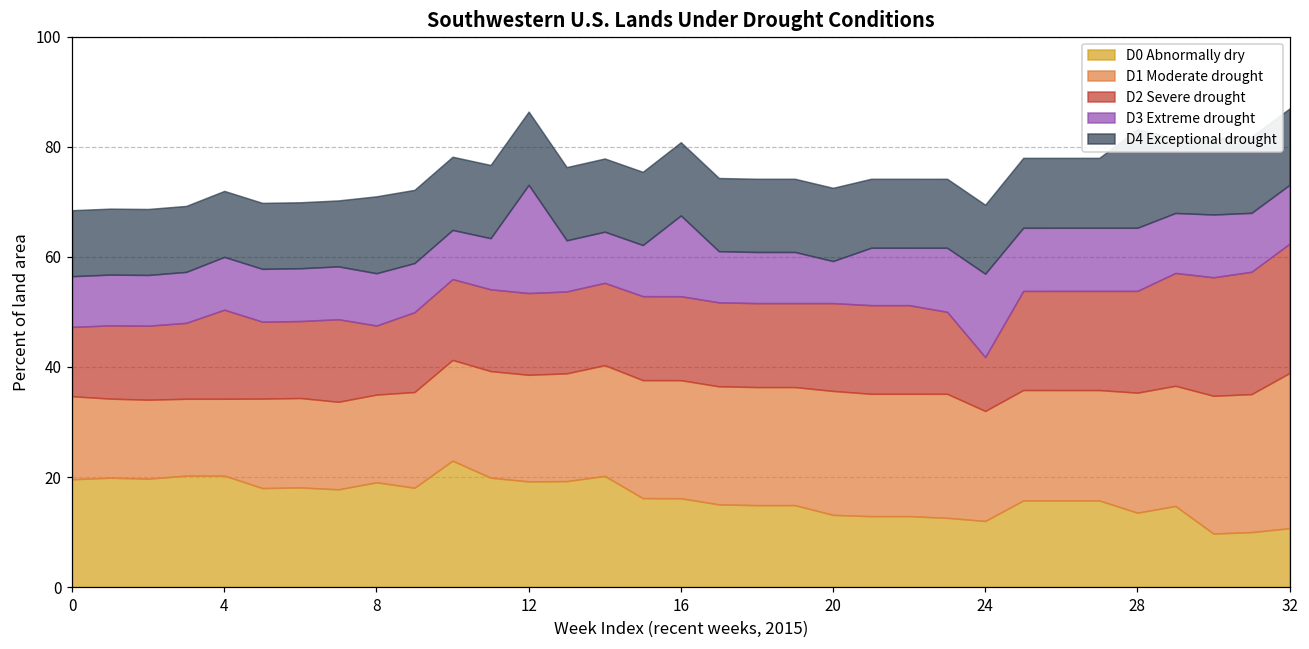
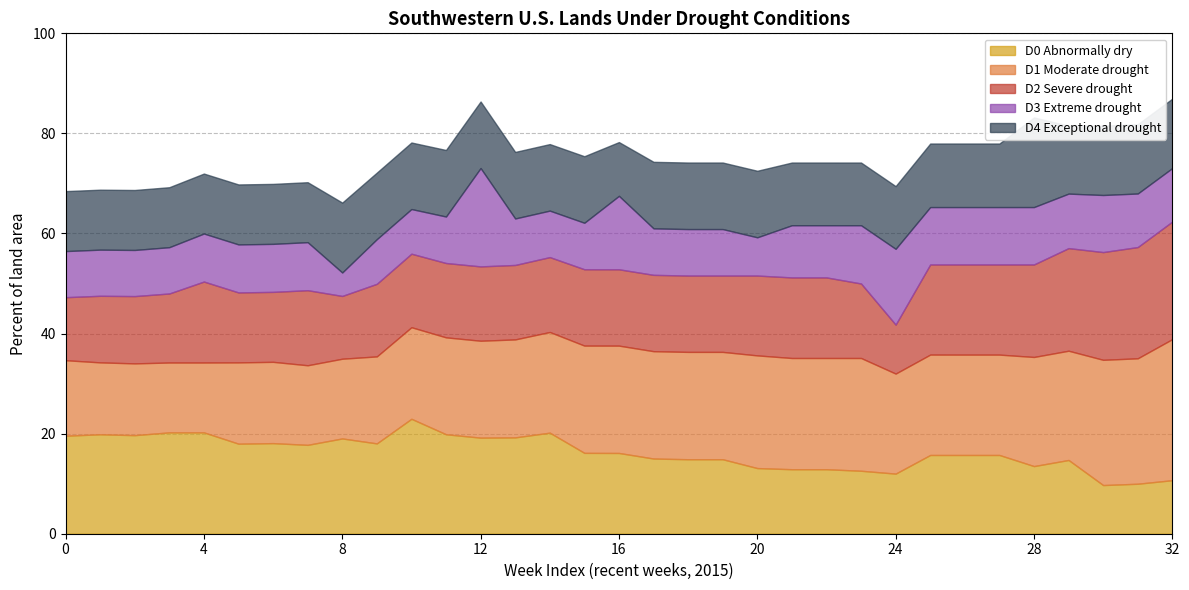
  {
    "D2 Severe drought": {
      "0": 13,
      "4": 16,
      "8": 13,
      "12": 15,
      "16": 15,
      "20": 16,
      "24": 10,
      "28": 18,
      "32": 23
    },
    "D3 Extreme drought": {
      "0": 9,
      "4": 10,
-     "8": 10,
+     "8": 5,
      "12": 20,
      "16": 15,
      "20": 8,
      "24": 15,
      "28": 11,
      "32": 11
    },
    "D4 Exceptional drought": {
      "0": 12,
      "4": 12,
      "8": 14,
      "12": 13,
-     "16": 13,
+     "16": 11,
      "20": 13,
      "24": 13,
      "32": 14
    }
  }
